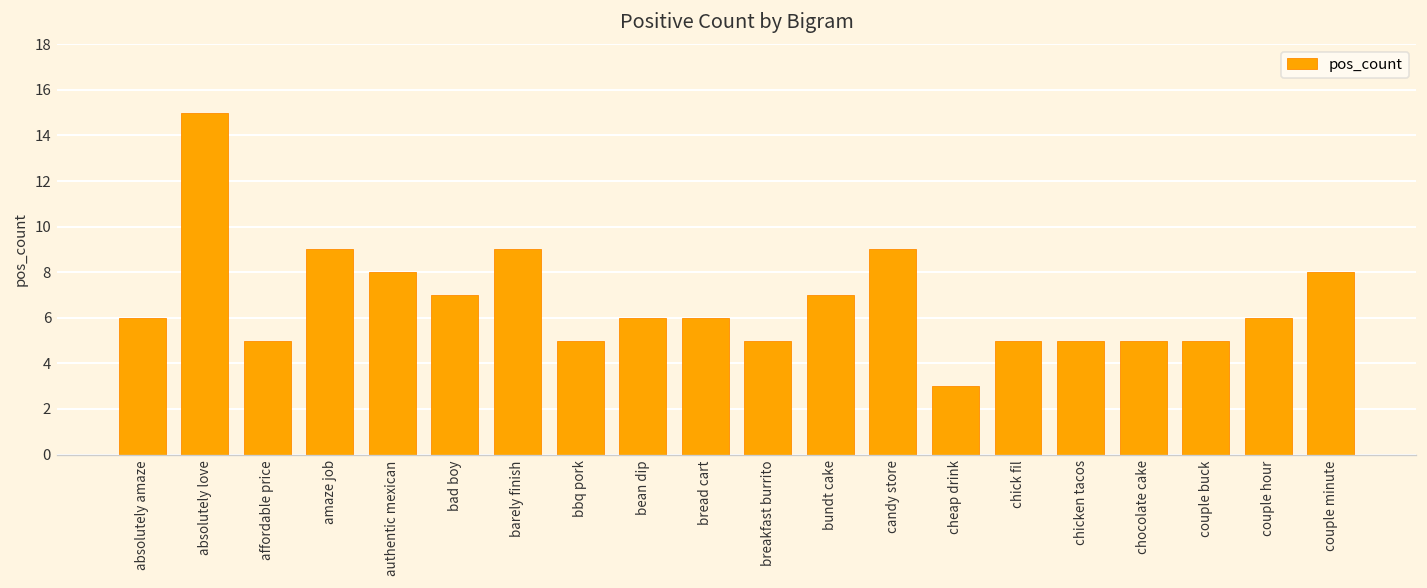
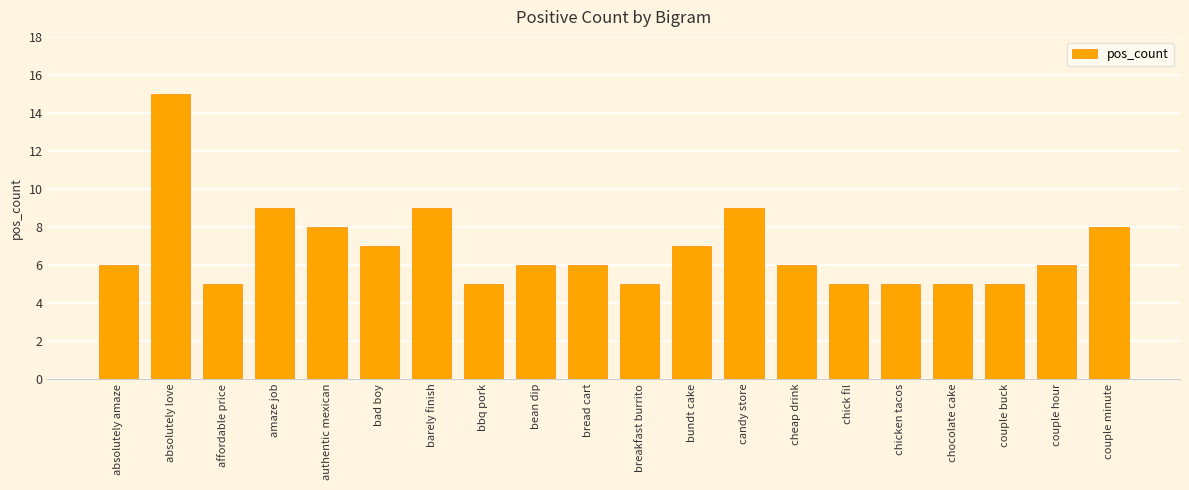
  {
    "absolutely amaze": 6,
    "absolutely love": 15,
    "affordable price": 5,
    "amaze job": 9,
    "authentic mexican": 8,
    "bad boy": 7,
    "barely finish": 9,
    "bbq pork": 5,
    "bean dip": 6,
    "bread cart": 6,
    "breakfast burrito": 5,
    "bundt cake": 7,
    "candy store": 9,
-   "cheap drink": 3,
+   "cheap drink": 6,
    "chick fil": 5,
    "chicken tacos": 5,
    "chocolate cake": 5,
    "couple buck": 5,
    "couple hour": 6,
    "couple minute": 8
  }
